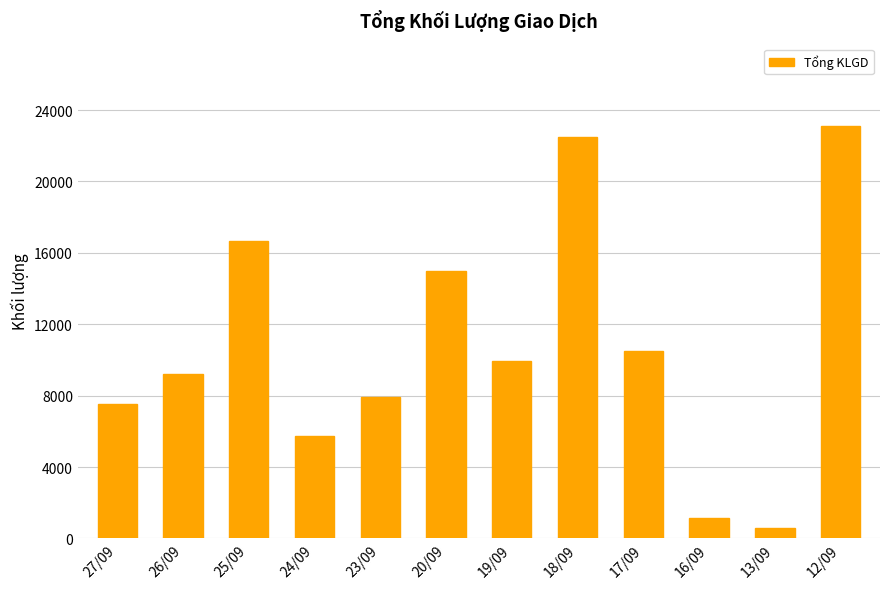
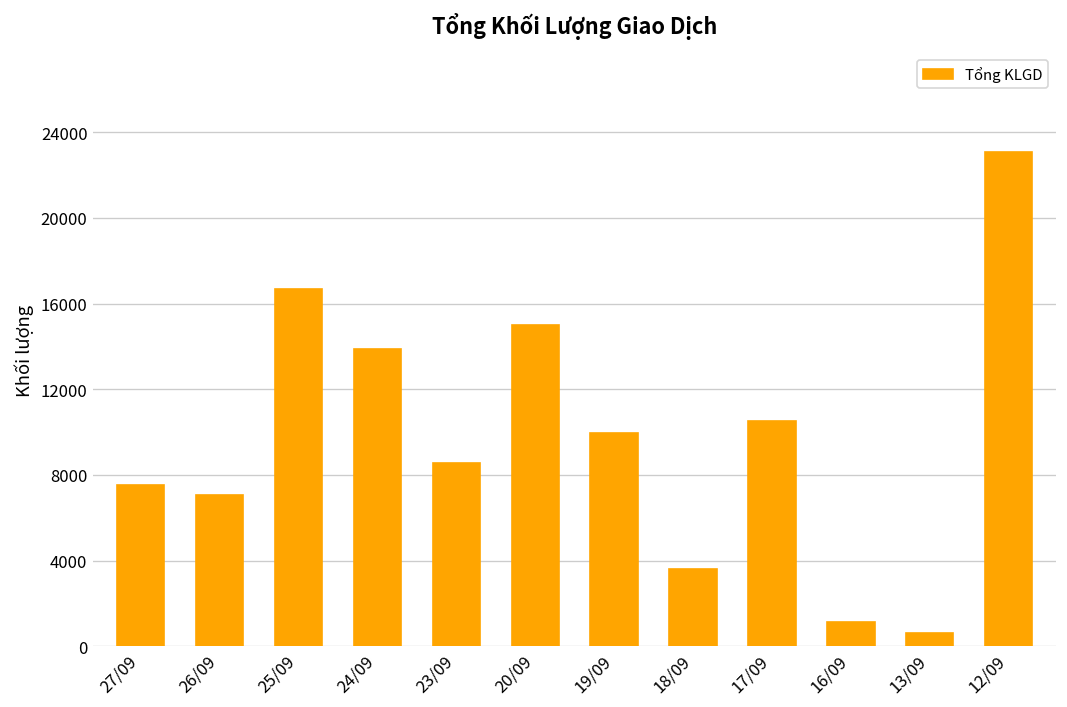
  {
    "27/09": 7500,
-   "26/09": 9200,
+   "26/09": 7100,
    "25/09": 16700,
-   "24/09": 5700,
-   "23/09": 7900,
+   "24/09": 13900,
+   "23/09": 8600,
    "20/09": 15000,
    "19/09": 9900,
-   "18/09": 22500,
+   "18/09": 3600,
    "17/09": 10500,
    "16/09": 1100,
    "13/09": 600,
    "12/09": 23100
  }
